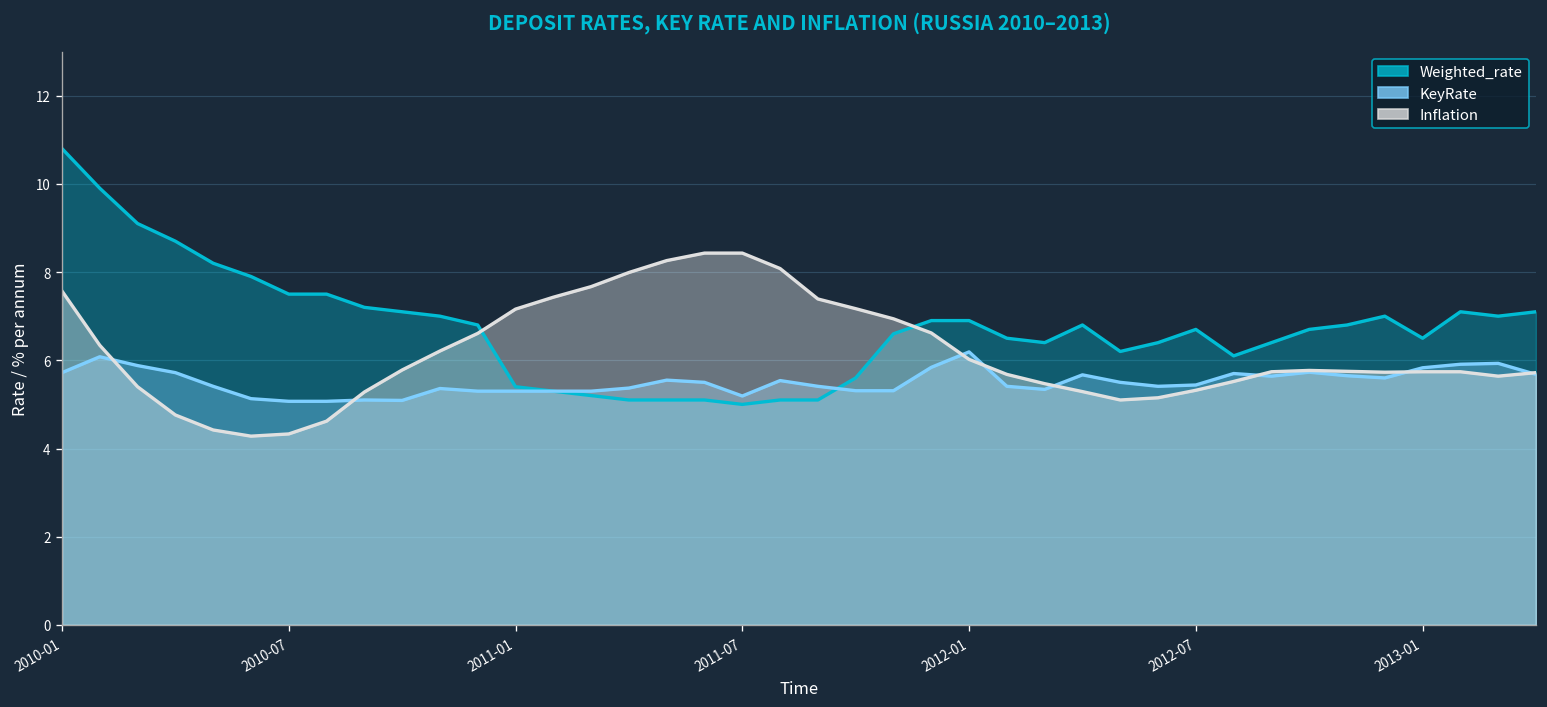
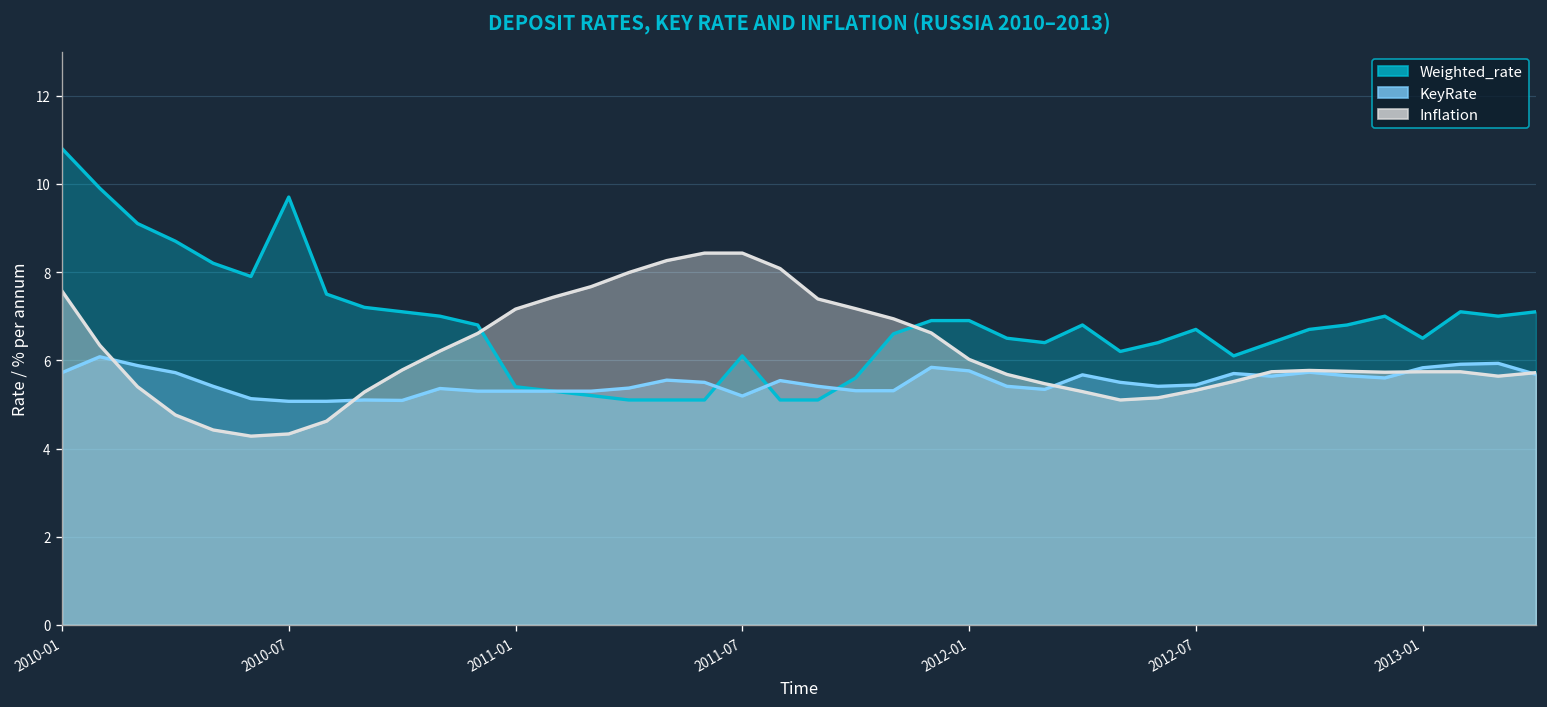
  {
    "Weighted_rate": {
      "2010-01": 10.8,
-     "2010-07": 7.5,
+     "2010-07": 9.7,
      "2011-01": 5.4,
-     "2011-07": 5.0,
+     "2011-07": 6.1,
      "2012-01": 6.9,
      "2012-07": 6.7,
      "2013-01": 6.5
    },
    "KeyRate": {
      "2010-01": 5.7,
      "2010-07": 5.1,
      "2011-01": 5.3,
      "2011-07": 5.2,
-     "2012-01": 6.2,
+     "2012-01": 5.8,
      "2012-07": 5.4,
      "2013-01": 5.8
    }
  }
